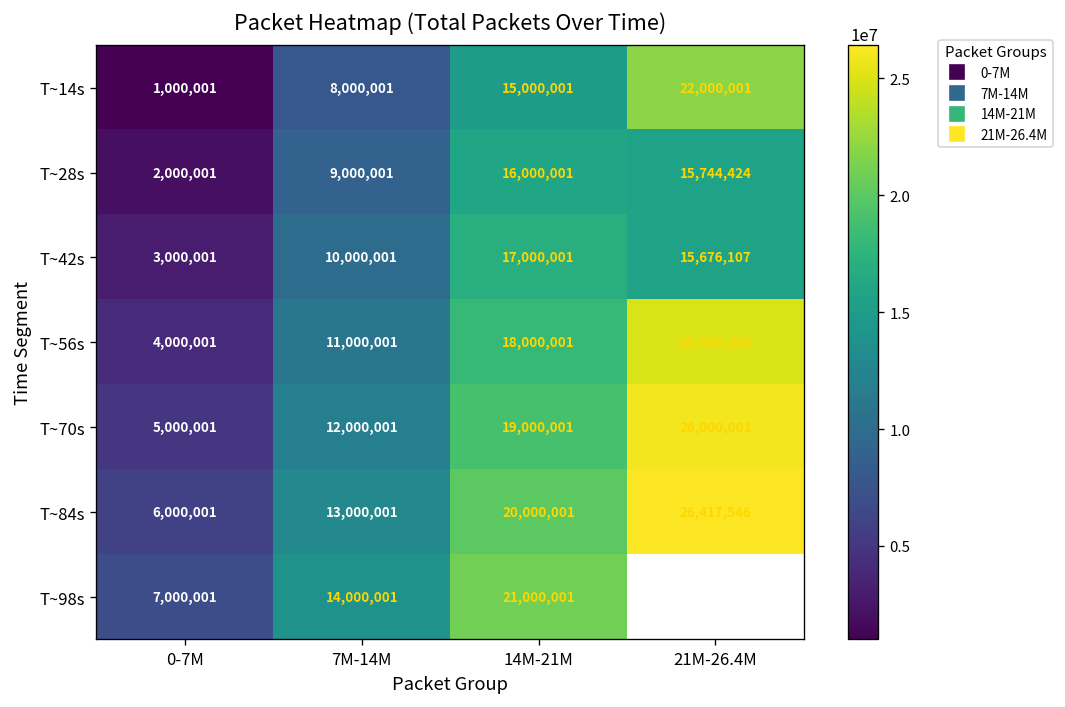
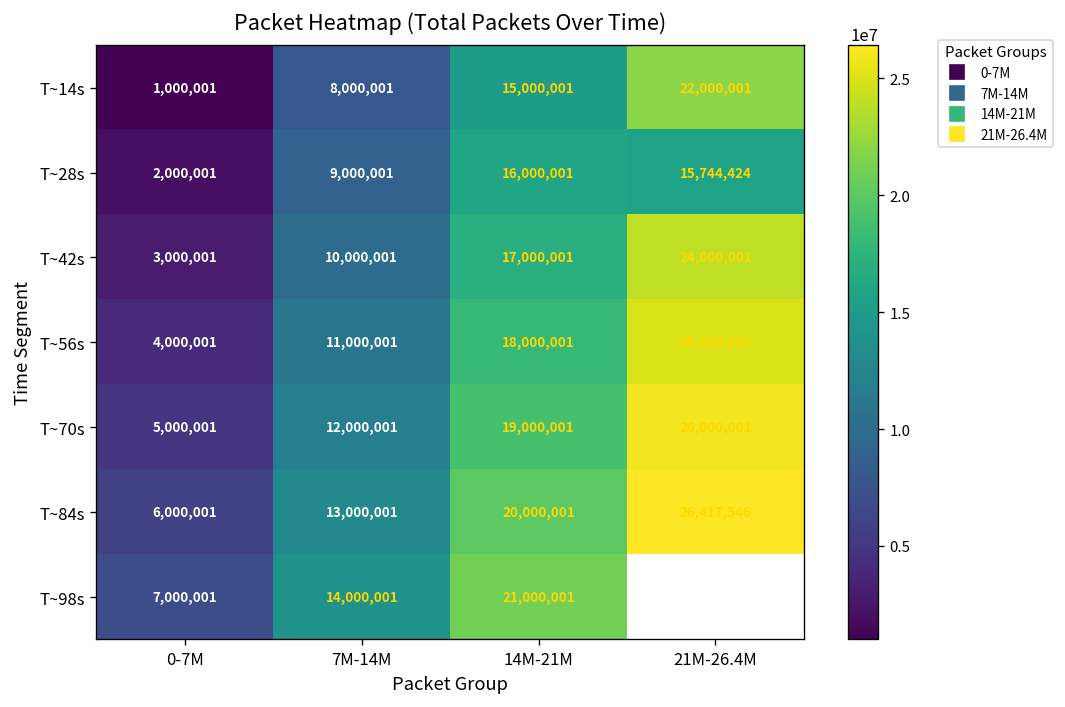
  {
    "T~14s": {
      "0-7M": "1,000,001",
      "7M-14M": "8,000,001",
      "14M-21M": "15,000,001",
      "21M-26.4M": "22,000,001"
    },
    "T~28s": {
      "0-7M": "2,000,001",
      "7M-14M": "9,000,001",
      "14M-21M": "16,000,001",
      "21M-26.4M": "15,744,424"
    },
    "T~42s": {
      "0-7M": "3,000,001",
      "7M-14M": "10,000,001",
      "14M-21M": "17,000,001",
-     "21M-26.4M": "15,676,107"
+     "21M-26.4M": "24,000,001"
    },
    "T~56s": {
      "0-7M": "4,000,001",
      "7M-14M": "11,000,001",
      "14M-21M": "18,000,001"
    },
    "T~70s": {
      "0-7M": "5,000,001",
      "7M-14M": "12,000,001",
      "14M-21M": "19,000,001"
    },
    "T~84s": {
      "0-7M": "6,000,001",
      "7M-14M": "13,000,001",
      "14M-21M": "20,000,001"
    },
    "T~98s": {
      "0-7M": "7,000,001",
      "7M-14M": "14,000,001",
      "14M-21M": "21,000,001"
    }
  }
